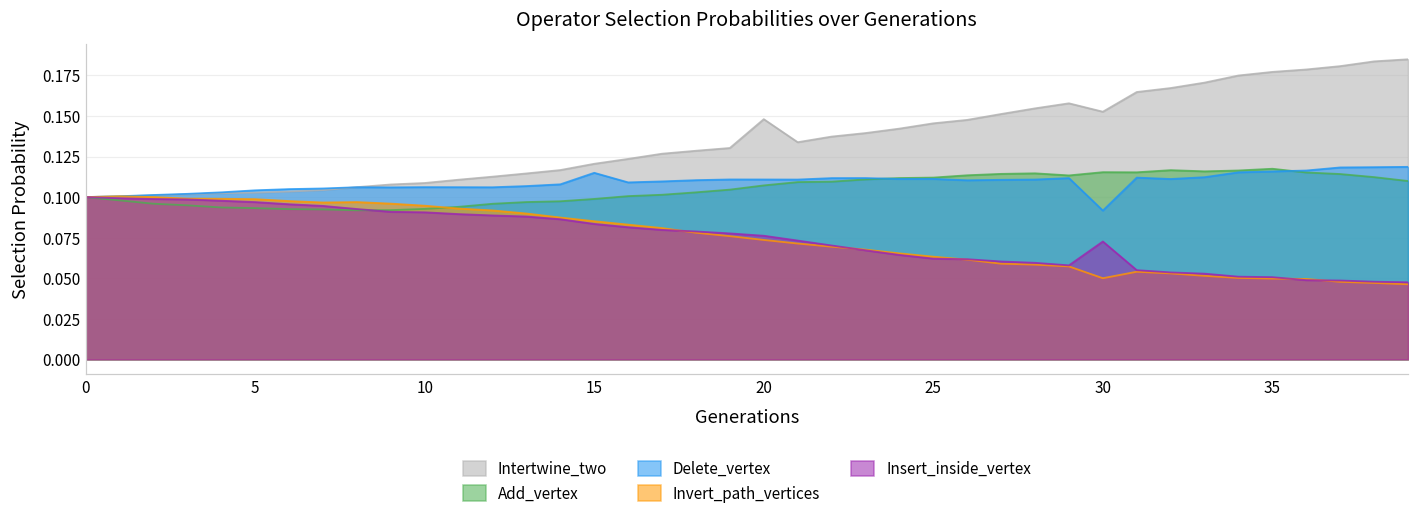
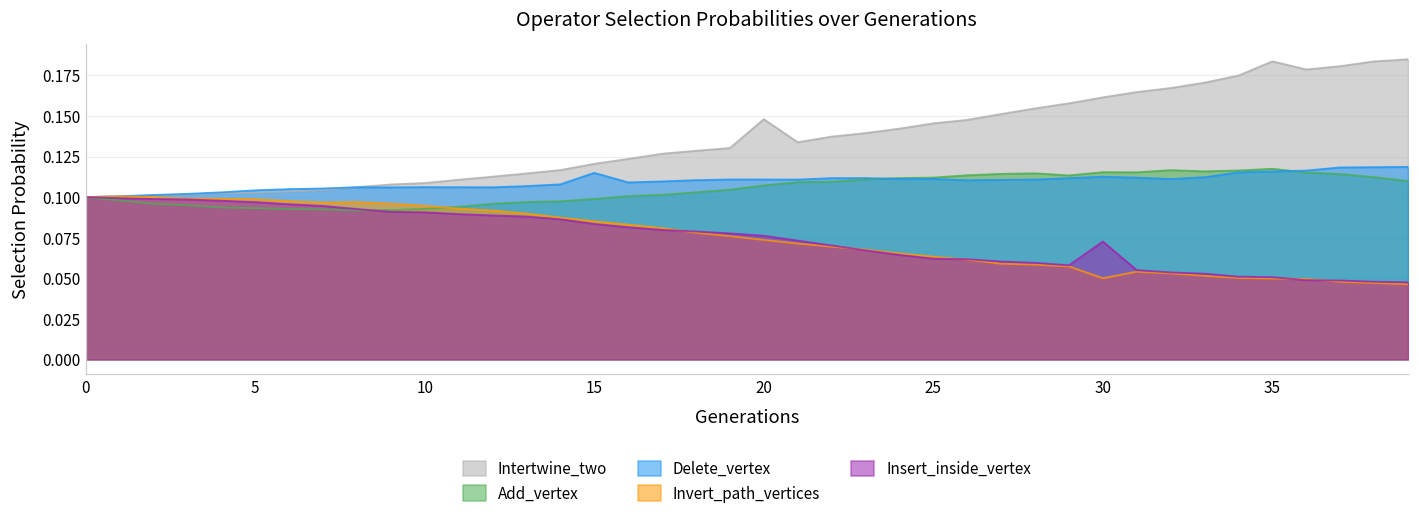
  {
    "Intertwine_two": {
      "10": 0.109,
      "15": 0.121,
      "20": 0.148,
      "25": 0.145,
-     "30": 0.153,
-     "35": 0.177
+     "30": 0.161,
+     "35": 0.184
    },
    "Add_vertex": {
      "5": 0.093,
      "10": 0.093,
      "15": 0.099,
      "20": 0.107,
      "30": 0.115
    },
    "Delete_vertex": {
      "10": 0.106,
      "15": 0.115,
      "20": 0.111,
-     "30": 0.092
+     "30": 0.113
    },
    "Invert_path_vertices": {
      "5": 0.099,
      "10": 0.095,
      "20": 0.074,
      "30": 0.050
    },
    "Insert_inside_vertex": {
      "5": 0.097,
      "10": 0.091,
      "20": 0.076,
      "30": 0.073
    }
  }
